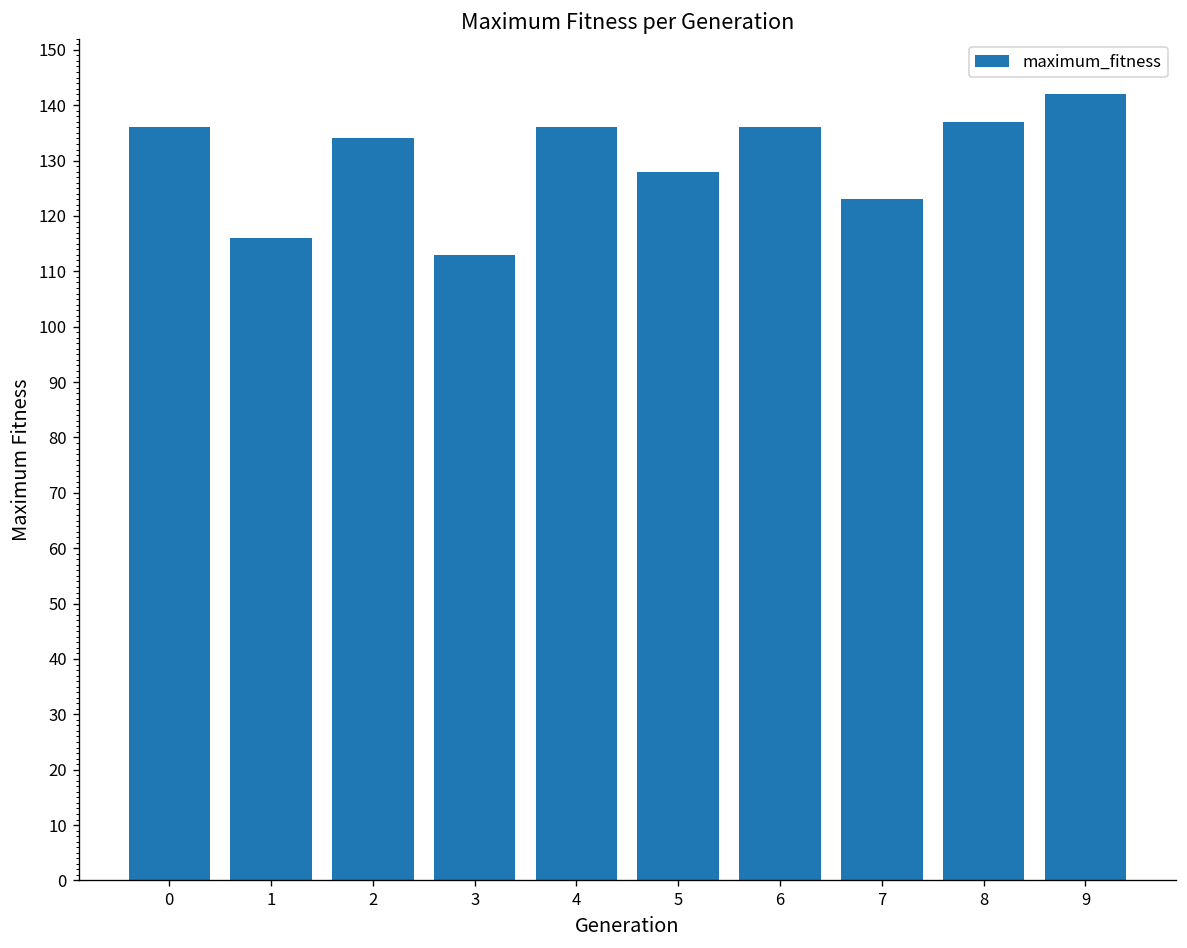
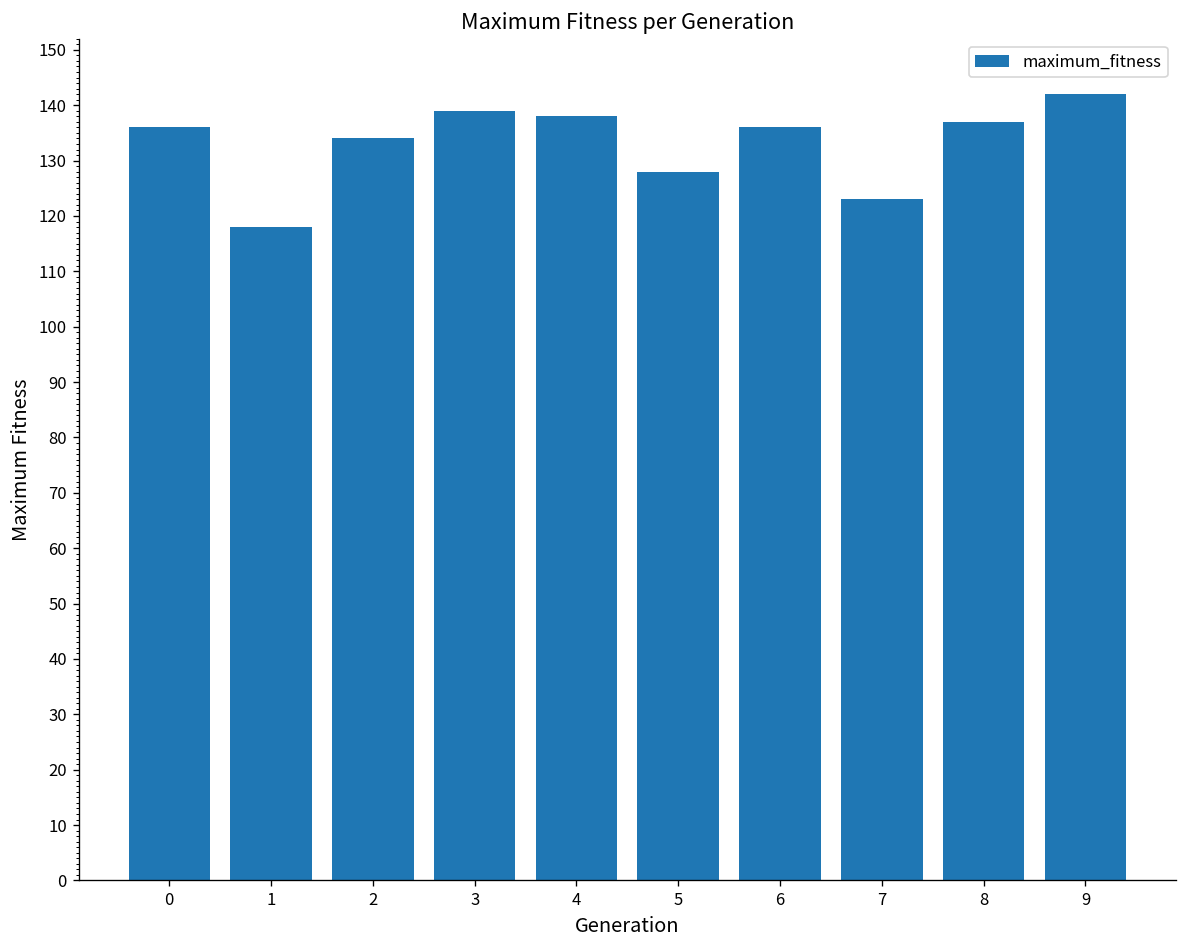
  {
    "0": 136,
-   "1": 116,
+   "1": 118,
    "2": 134,
-   "3": 113,
-   "4": 136,
+   "3": 139,
+   "4": 138,
    "5": 128,
    "6": 136,
    "7": 123,
    "8": 137,
    "9": 142
  }
